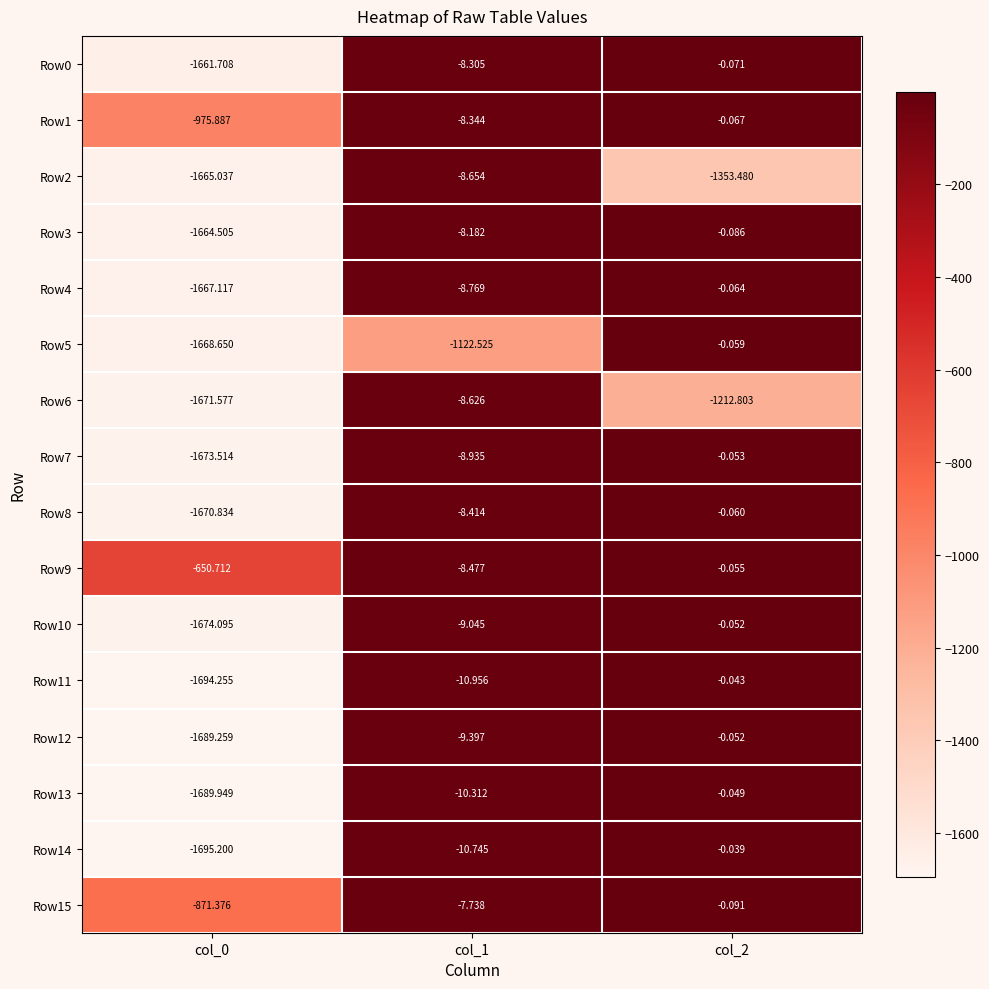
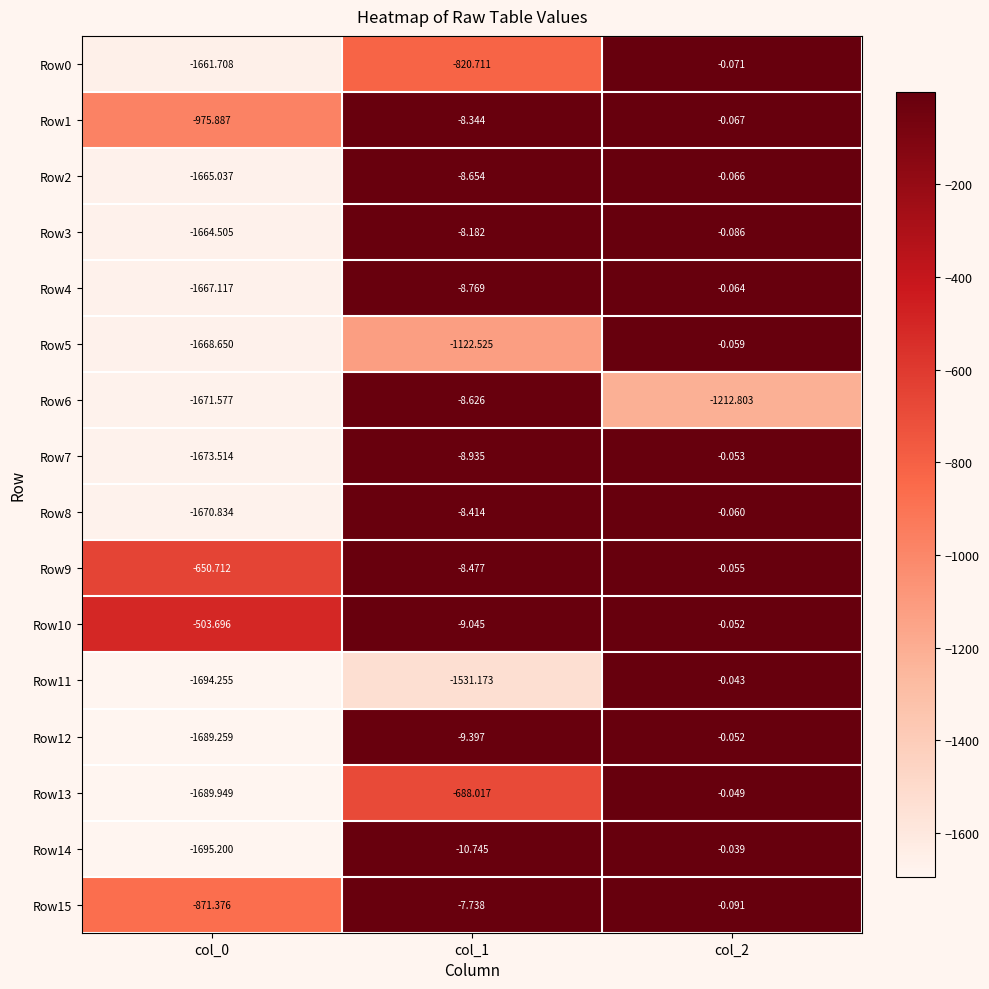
  {
    "Row0": {
      "col_0": -1661.708,
-     "col_1": -8.305,
+     "col_1": -820.711,
      "col_2": -0.071
    },
    "Row1": {
      "col_0": -975.887,
      "col_1": -8.344,
      "col_2": -0.067
    },
    "Row2": {
      "col_0": -1665.037,
      "col_1": -8.654,
-     "col_2": -1353.480
+     "col_2": -0.066
    },
    "Row3": {
      "col_0": -1664.505,
      "col_1": -8.182,
      "col_2": -0.086
    },
    "Row4": {
      "col_0": -1667.117,
      "col_1": -8.769,
      "col_2": -0.064
    },
    "Row5": {
      "col_0": -1668.650,
      "col_1": -1122.525,
      "col_2": -0.059
    },
    "Row6": {
      "col_0": -1671.577,
      "col_1": -8.626,
      "col_2": -1212.803
    },
    "Row7": {
      "col_0": -1673.514,
      "col_1": -8.935,
      "col_2": -0.053
    },
    "Row8": {
      "col_0": -1670.834,
      "col_1": -8.414,
      "col_2": -0.060
    },
    "Row9": {
      "col_0": -650.712,
      "col_1": -8.477,
      "col_2": -0.055
    },
    "Row10": {
-     "col_0": -1674.095,
+     "col_0": -503.696,
      "col_1": -9.045,
      "col_2": -0.052
    },
    "Row11": {
      "col_0": -1694.255,
-     "col_1": -10.956,
+     "col_1": -1531.173,
      "col_2": -0.043
    },
    "Row12": {
      "col_0": -1689.259,
      "col_1": -9.397,
      "col_2": -0.052
    },
    "Row13": {
      "col_0": -1689.949,
-     "col_1": -10.312,
+     "col_1": -688.017,
      "col_2": -0.049
    },
    "Row14": {
      "col_0": -1695.200,
      "col_1": -10.745,
      "col_2": -0.039
    },
    "Row15": {
      "col_0": -871.376,
      "col_1": -7.738,
      "col_2": -0.091
    }
  }
